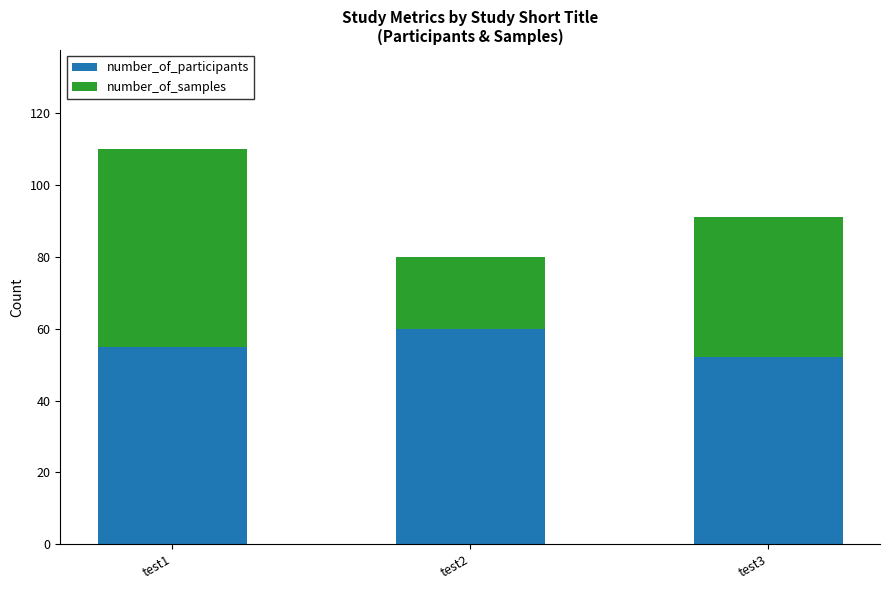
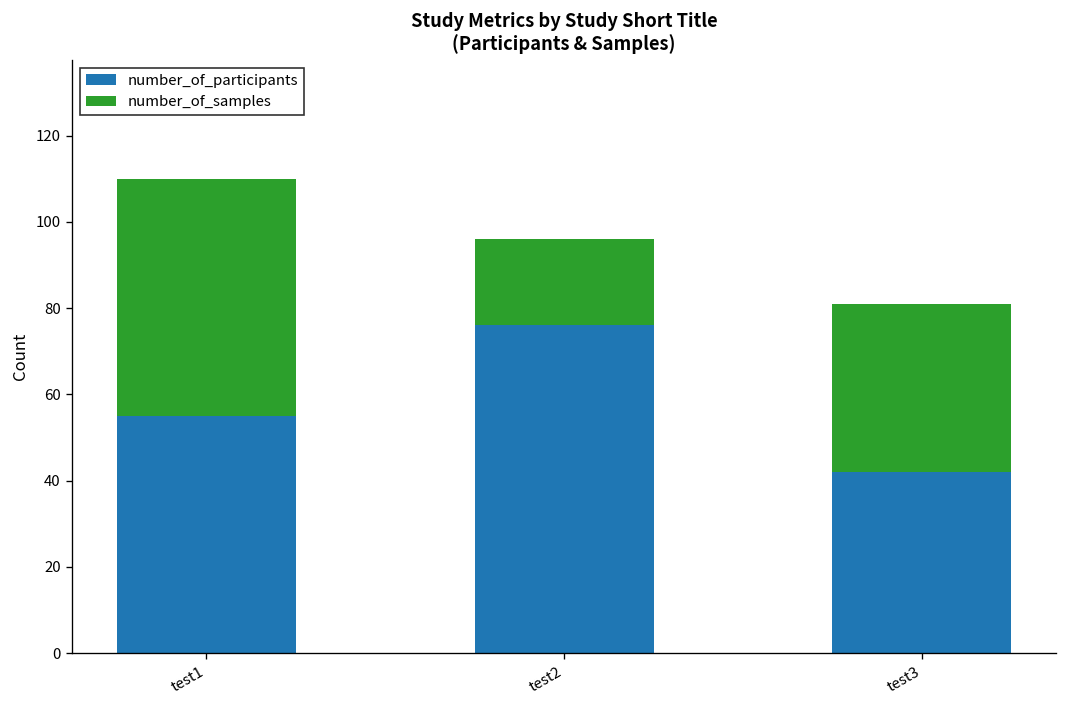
  {
    "number_of_participants": {
      "test1": 55,
-     "test2": 60,
-     "test3": 52
+     "test2": 76,
+     "test3": 42
    },
    "number_of_samples": {
      "test1": 55,
      "test2": 20,
      "test3": 39
    }
  }
